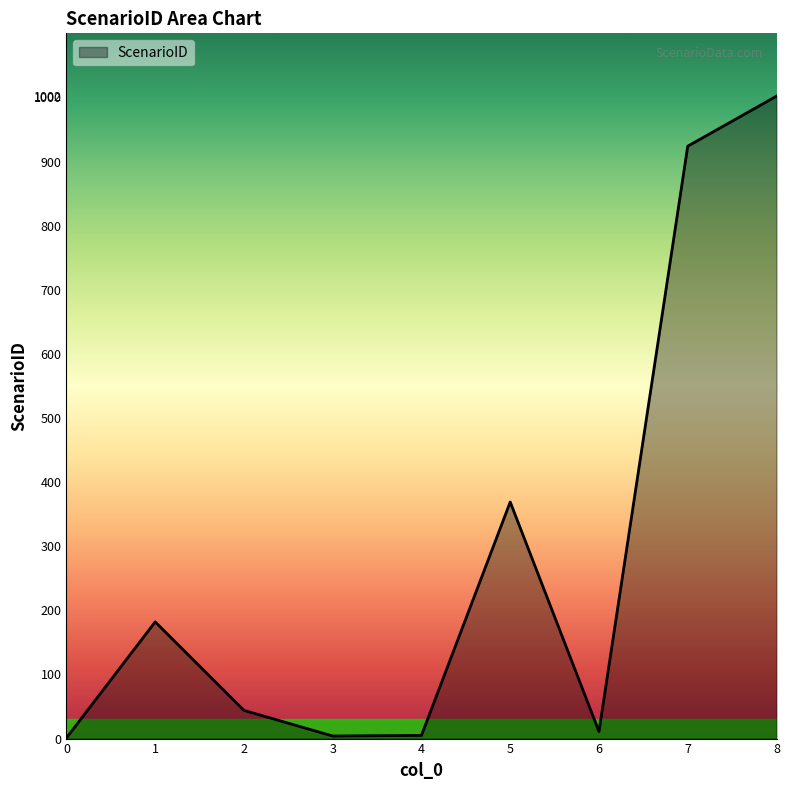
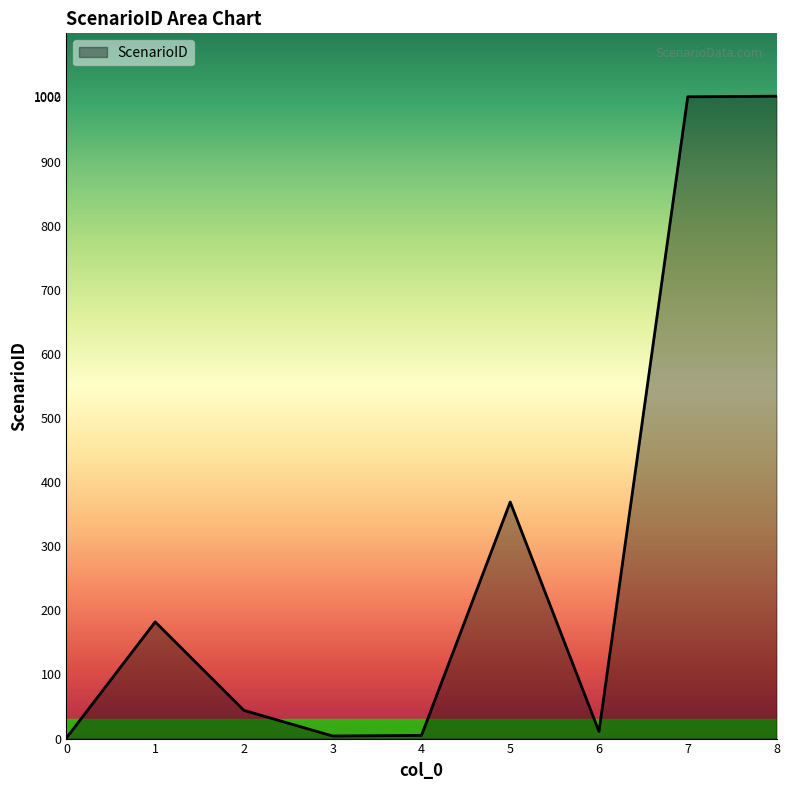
  {
    "1": 180,
    "2": 40,
    "5": 370,
-   "7": 920,
+   "7": 1000,
    "8": 1000
  }
